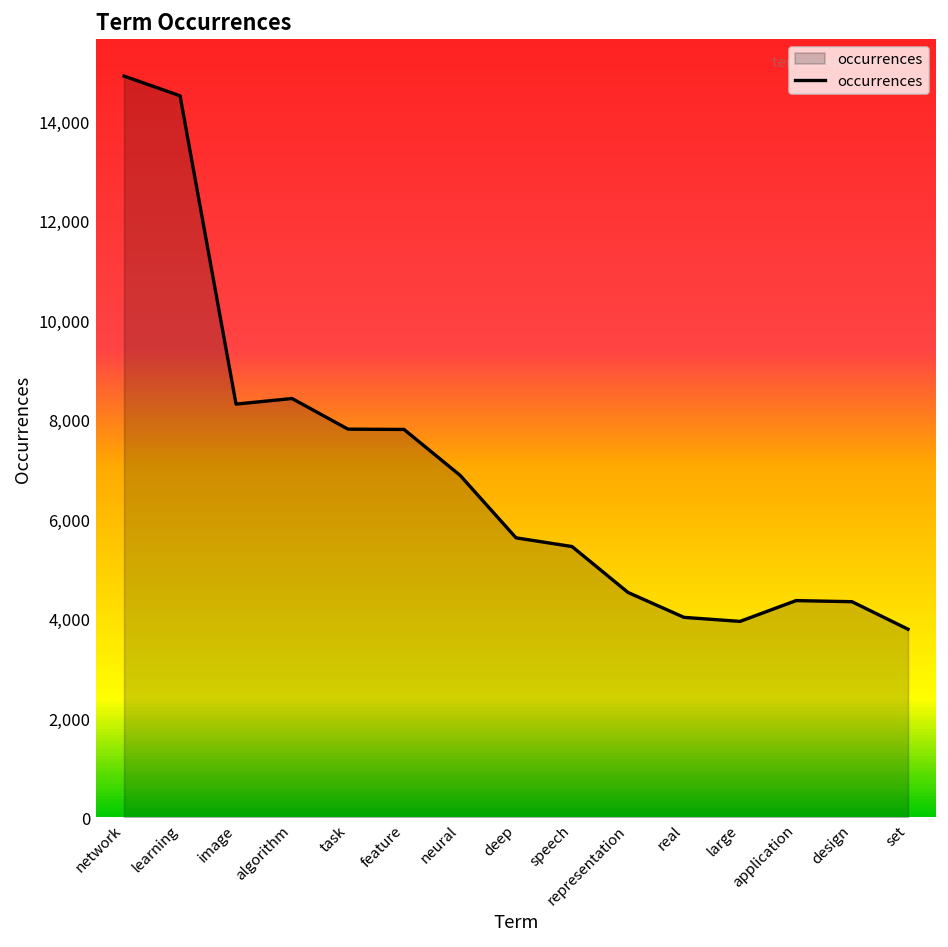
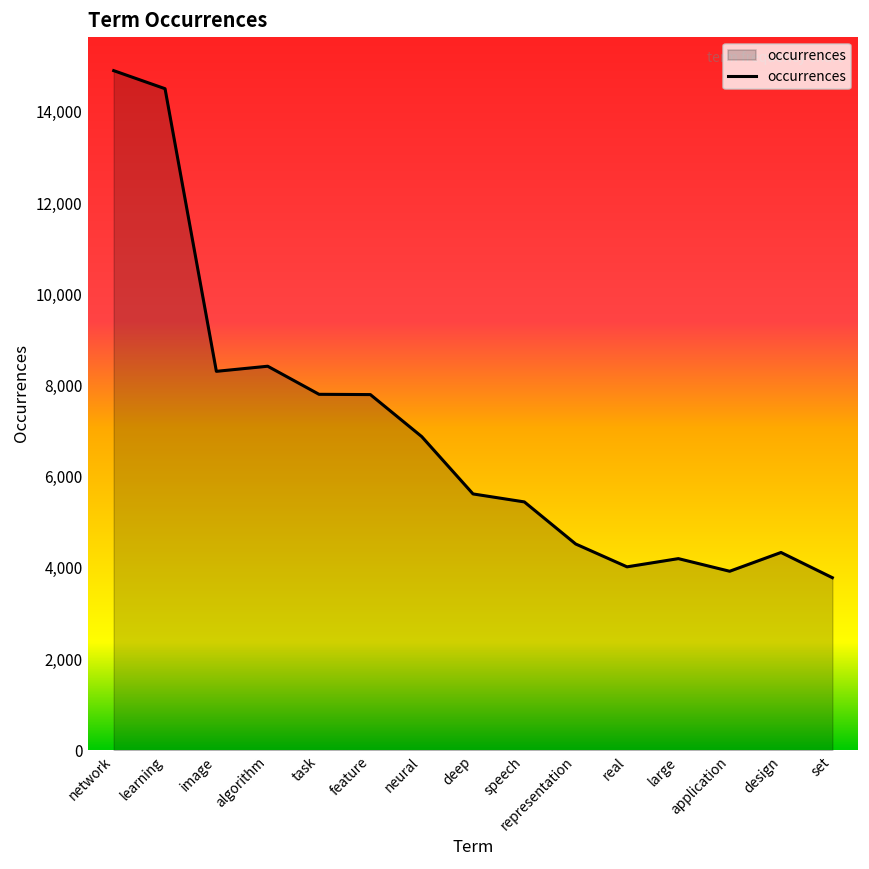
  {
    "network": "14,900",
    "learning": "14,500",
    "image": "8,300",
    "algorithm": "8,400",
    "task": "7,800",
    "feature": "7,800",
    "neural": "6,900",
    "deep": "5,600",
    "speech": "5,400",
    "representation": "4,500",
    "real": "4,000",
-   "large": "3,900",
-   "application": "4,400",
+   "large": "4,200",
+   "application": "3,900",
    "design": "4,300",
    "set": "3,800"
  }
